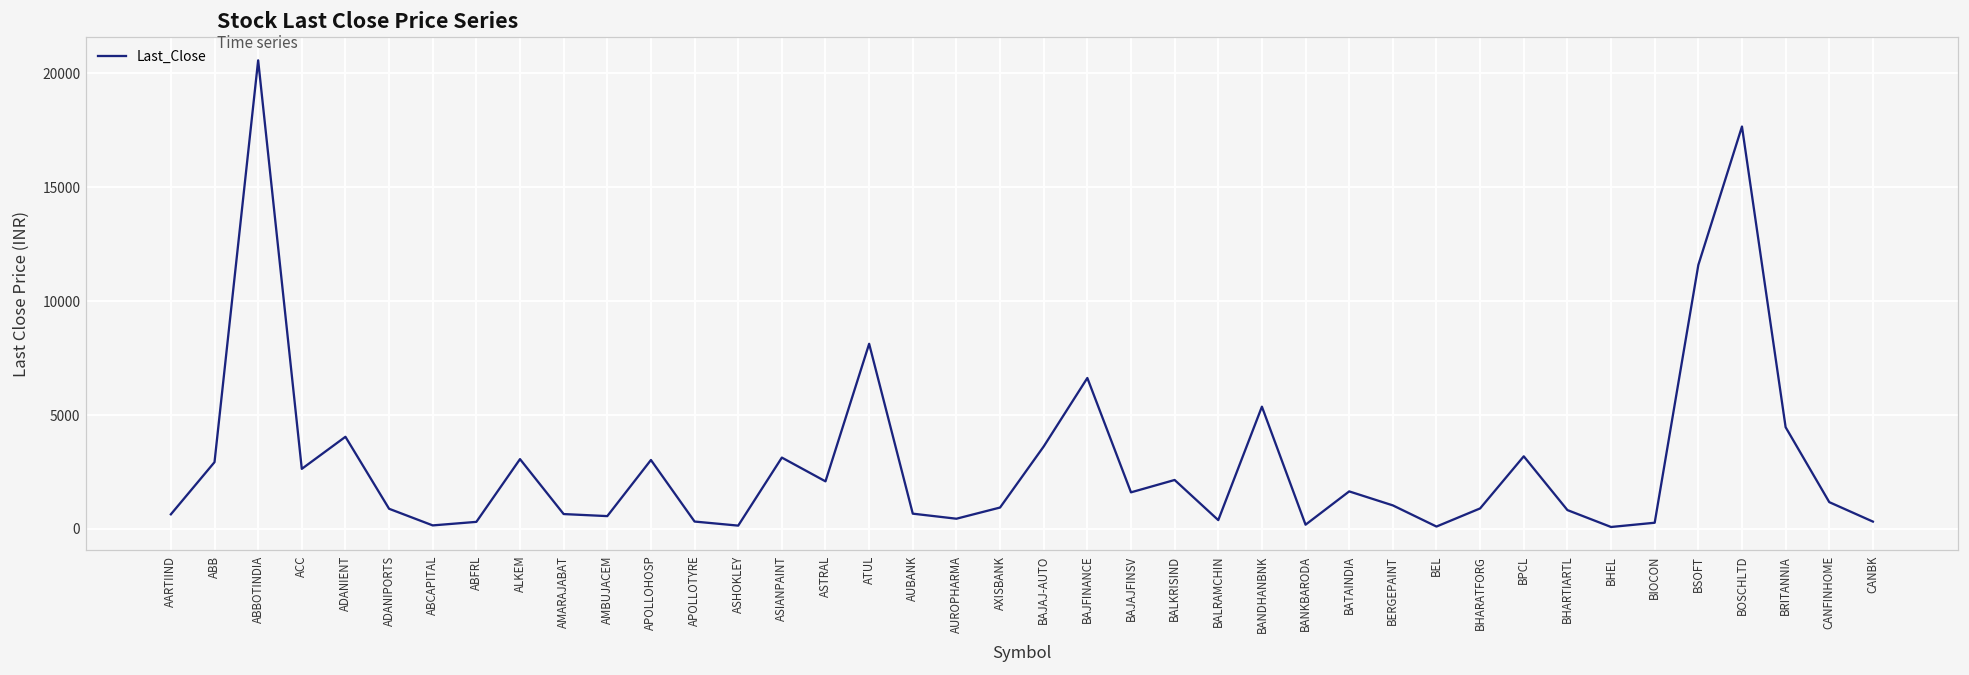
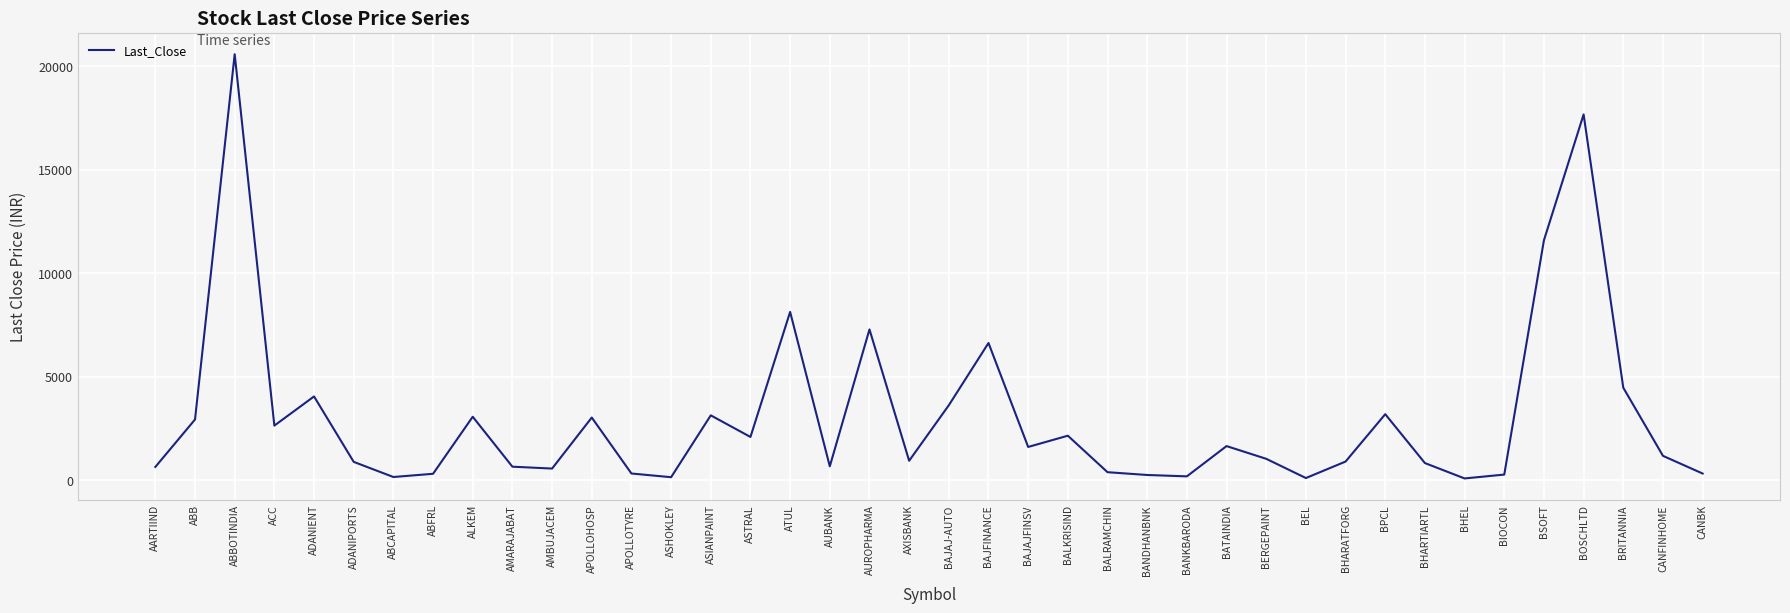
  {
    "AARTIIND": 600,
    "ABB": 2900,
    "ABBOTINDIA": 20600,
    "ACC": 2600,
    "ADANIENT": 4000,
    "ADANIPORTS": 900,
    "ABCAPITAL": 200,
    "ABFRL": 300,
    "ALKEM": 3100,
    "AMARAJABAT": 700,
    "AMBUJACEM": 600,
    "APOLLOHOSP": 3000,
    "APOLLOTYRE": 300,
    "ASHOKLEY": 100,
    "ASIANPAINT": 3100,
    "ASTRAL": 2100,
    "ATUL": 8100,
    "AUBANK": 700,
-   "AUROPHARMA": 400,
+   "AUROPHARMA": 7300,
    "AXISBANK": 900,
    "BAJAJ-AUTO": 3600,
    "BAJFINANCE": 6600,
    "BAJAJFINSV": 1600,
    "BALKRISIND": 2100,
    "BALRAMCHIN": 400,
-   "BANDHANBNK": 5400,
+   "BANDHANBNK": 300,
    "BANKBARODA": 200,
    "BATAINDIA": 1600,
    "BERGEPAINT": 1000,
    "BEL": 100,
    "BHARATFORG": 900,
    "BPCL": 3200,
    "BHARTIARTL": 800,
    "BHEL": 100,
    "BIOCON": 300,
    "BSOFT": 11600,
    "BOSCHLTD": 17700,
    "BRITANNIA": 4500,
    "CANFINHOME": 1200,
    "CANBK": 300
  }
